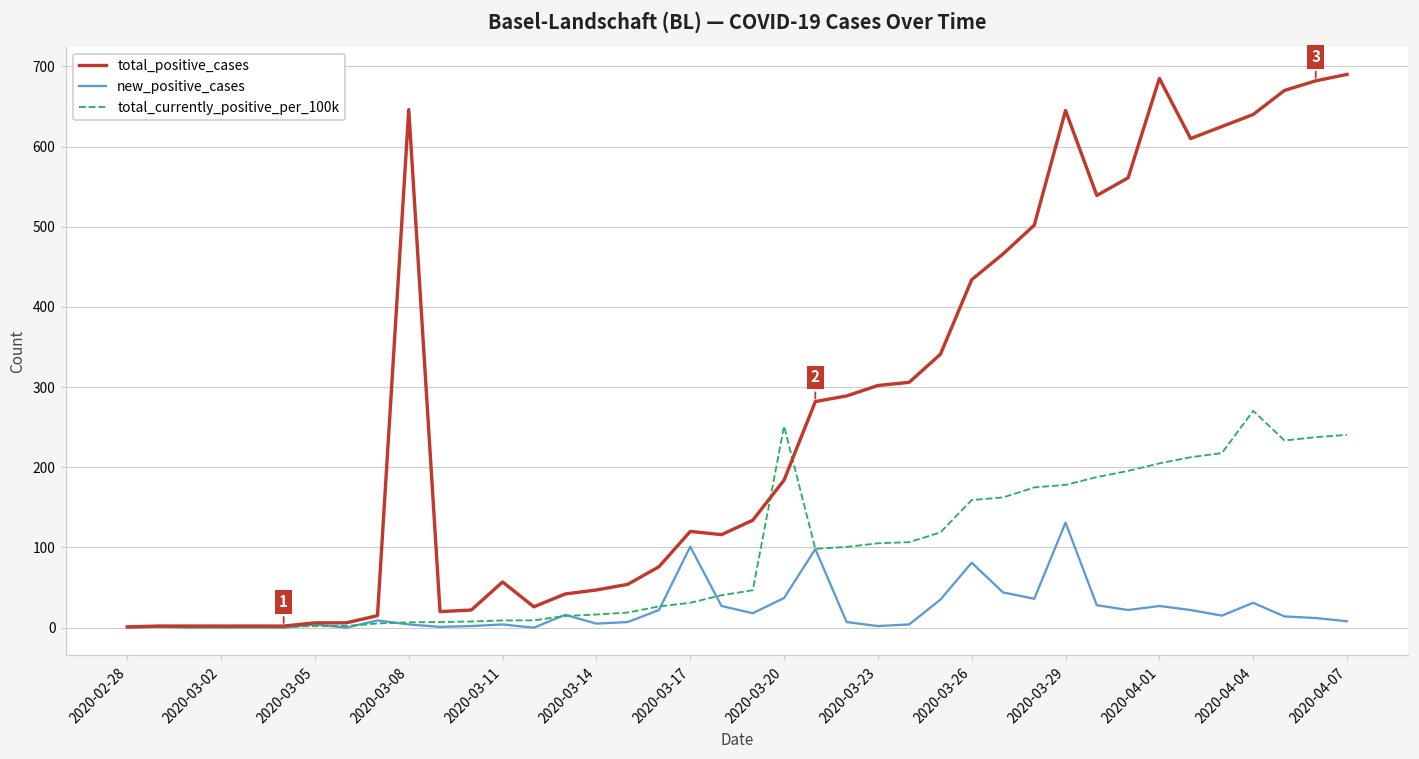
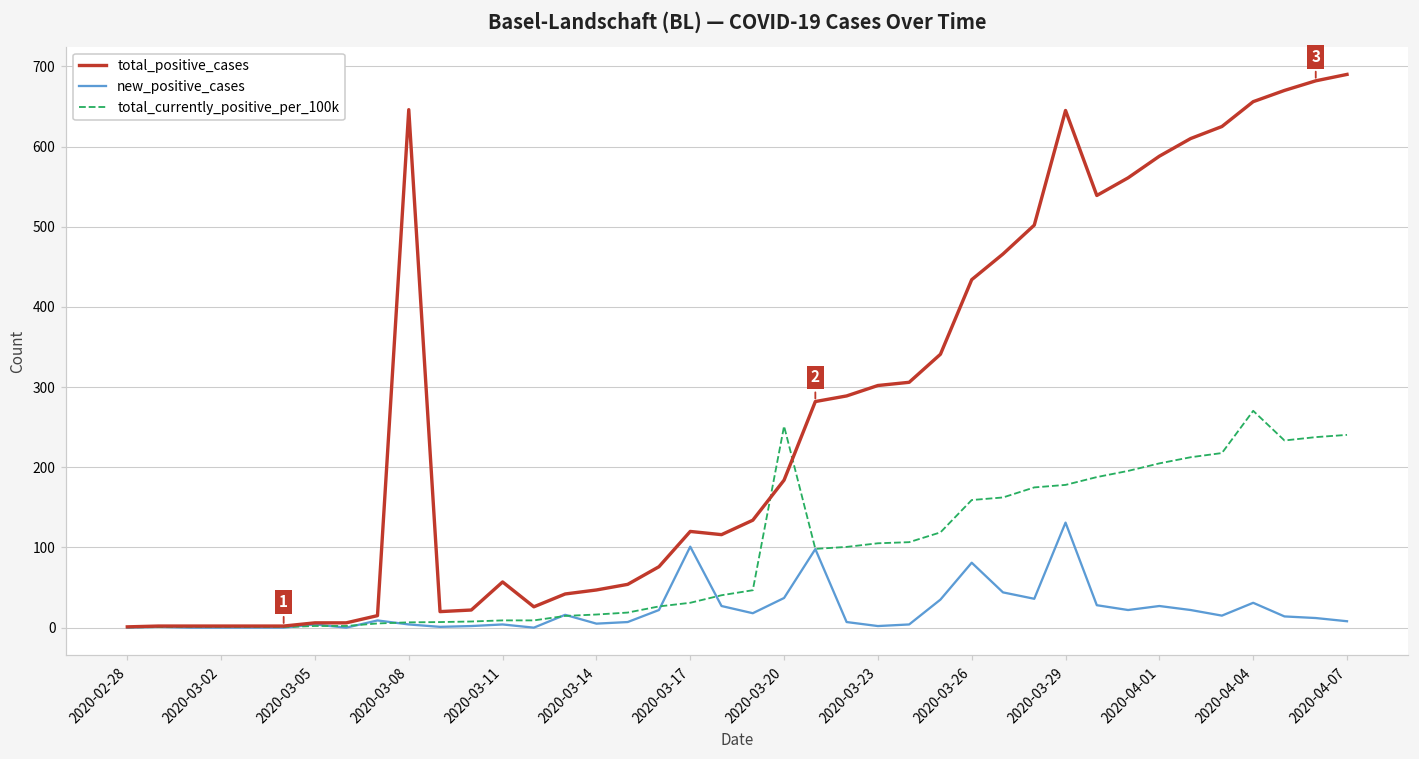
  {
    "total_positive_cases": {
      "2020-03-08": 650,
      "2020-03-11": 60,
      "2020-03-14": 50,
      "2020-03-17": 120,
      "2020-03-20": 180,
      "2020-03-23": 300,
      "2020-03-26": 430,
      "2020-03-29": 650,
-     "2020-04-01": 690,
-     "2020-04-04": 640,
+     "2020-04-01": 590,
+     "2020-04-04": 660,
      "2020-04-07": 690
    },
    "new_positive_cases": {
      "2020-03-11": 0,
      "2020-03-14": 10,
      "2020-03-17": 100,
      "2020-03-20": 40,
      "2020-03-23": 0,
      "2020-03-26": 80,
      "2020-03-29": 130,
      "2020-04-01": 30,
      "2020-04-04": 30,
      "2020-04-07": 10
    },
    "total_currently_positive_per_100k": {
      "2020-03-11": 10,
      "2020-03-14": 20,
      "2020-03-17": 30,
      "2020-03-20": 250,
      "2020-03-23": 110,
      "2020-03-26": 160,
      "2020-03-29": 180,
      "2020-04-01": 200,
      "2020-04-04": 270,
      "2020-04-07": 240
    }
  }
